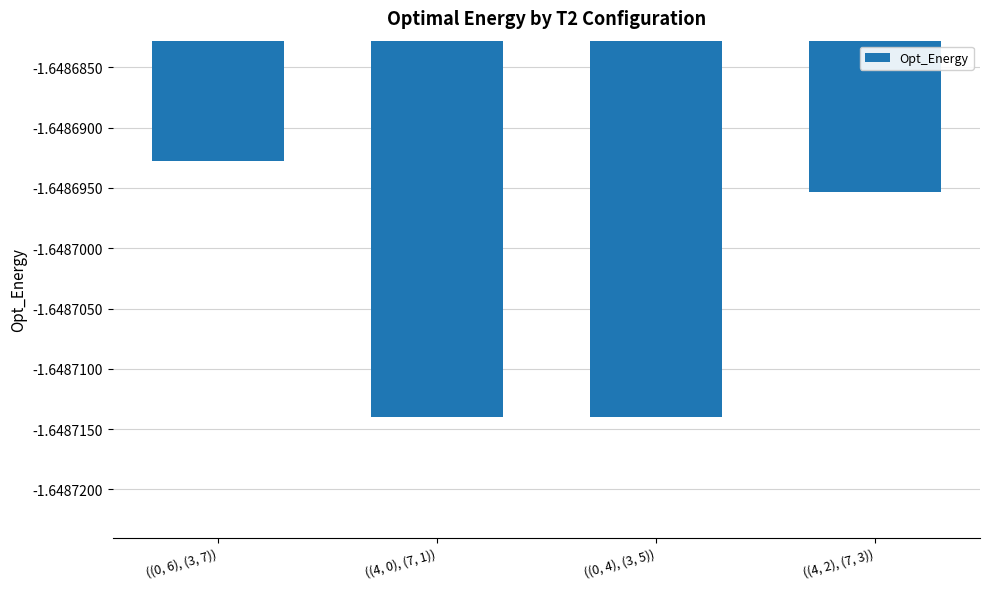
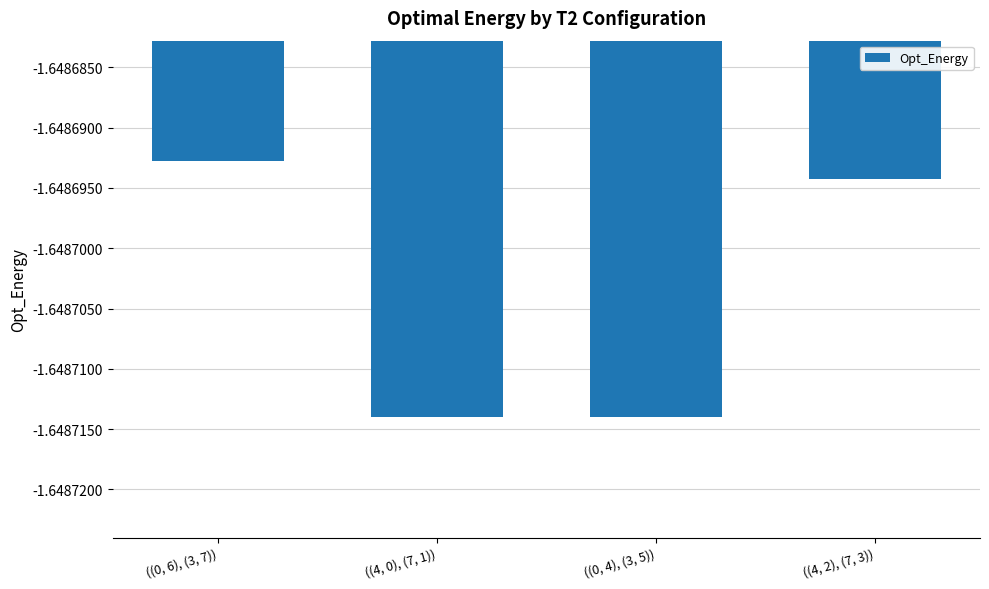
  {
    "((0, 6), (3, 7))": -1.6486928,
    "((4, 0), (7, 1))": -1.6487140,
    "((0, 4), (3, 5))": -1.6487140,
-   "((4, 2), (7, 3))": -1.6486954
+   "((4, 2), (7, 3))": -1.6486942
  }
